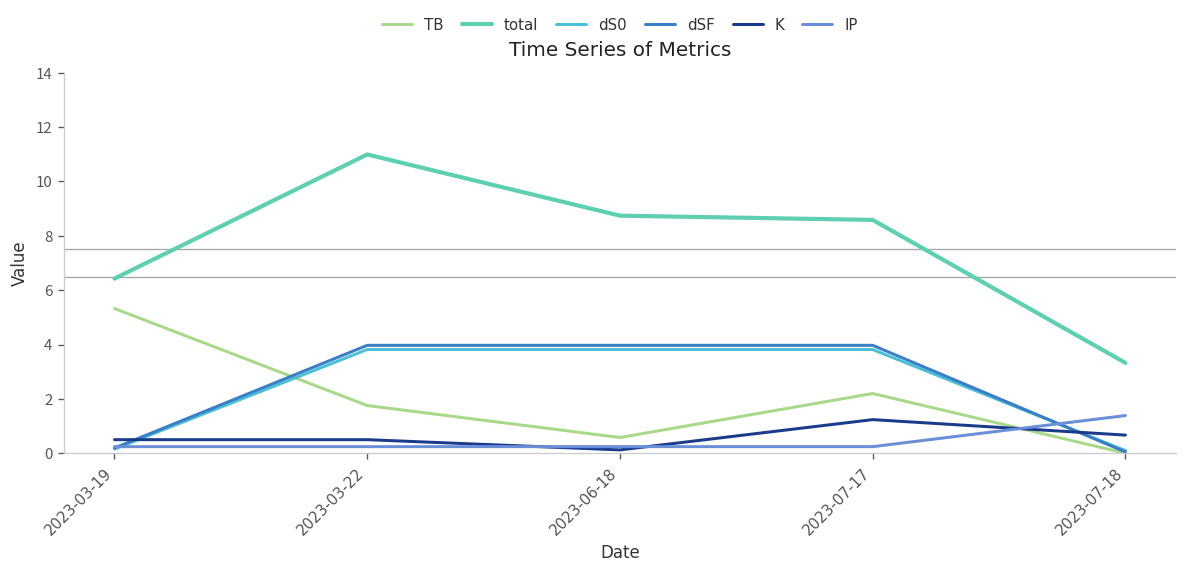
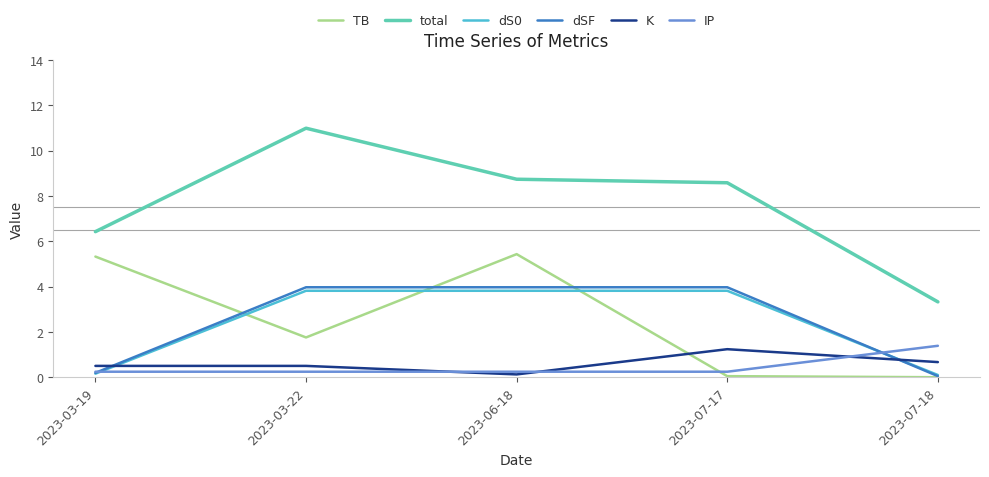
  {
    "TB": {
      "2023-03-19": 5.3,
      "2023-03-22": 1.8,
-     "2023-06-18": 0.6,
-     "2023-07-17": 2.2
+     "2023-06-18": 5.4,
+     "2023-07-17": 0.0
    },
    "K": {
      "2023-03-19": 0.5,
      "2023-03-22": 0.5,
      "2023-06-18": 0.1,
      "2023-07-17": 1.2,
      "2023-07-18": 0.7
    }
  }
